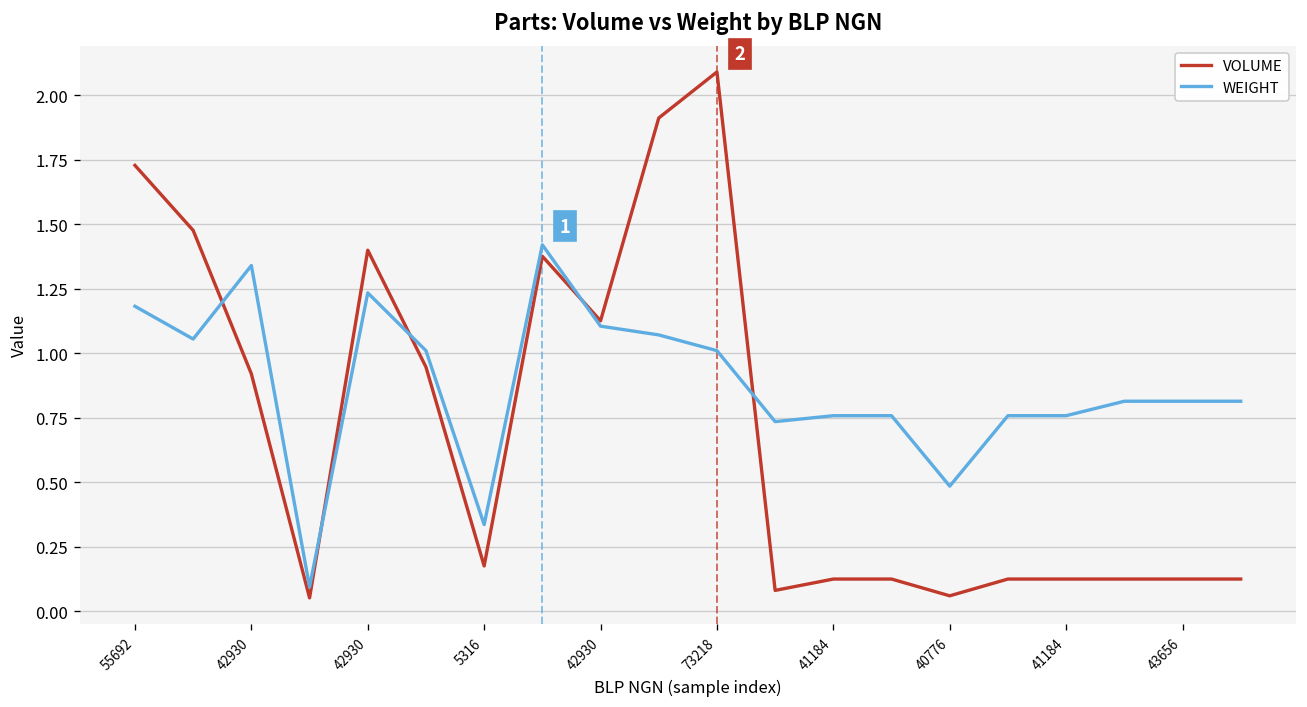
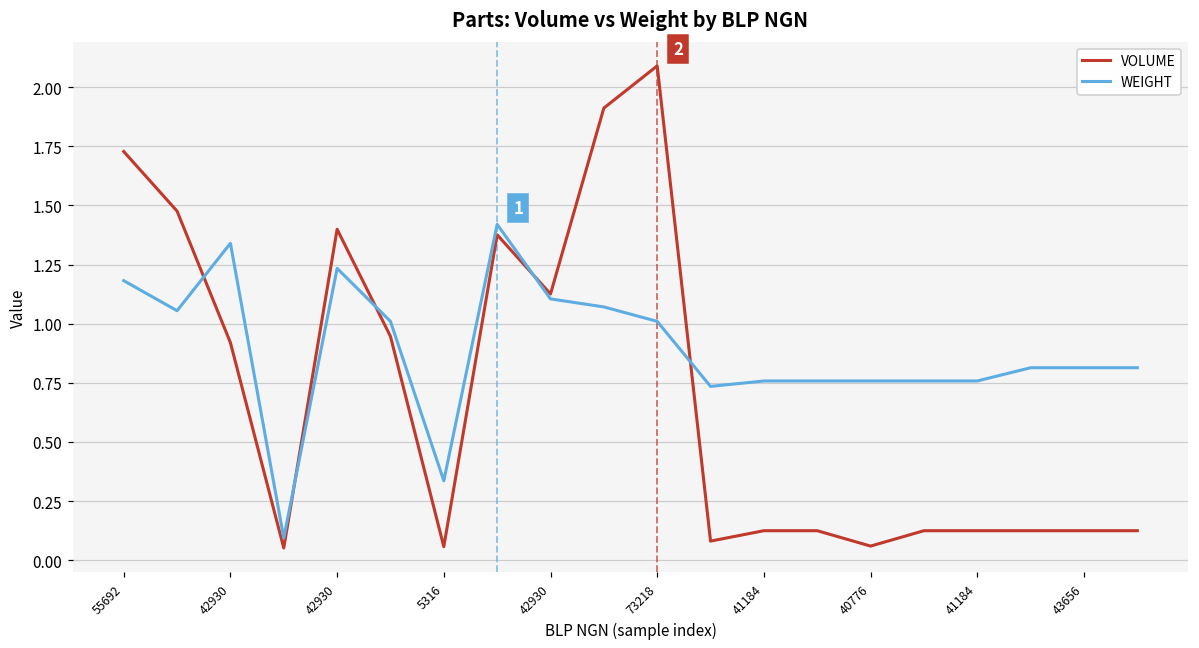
  {
    "VOLUME": {
-     "5316": 0.18,
+     "5316": 0.06,
      "40776": 0.06
    },
    "WEIGHT": {
      "5316": 0.34,
      "73218": 1.01,
-     "40776": 0.49
+     "40776": 0.76
    }
  }
